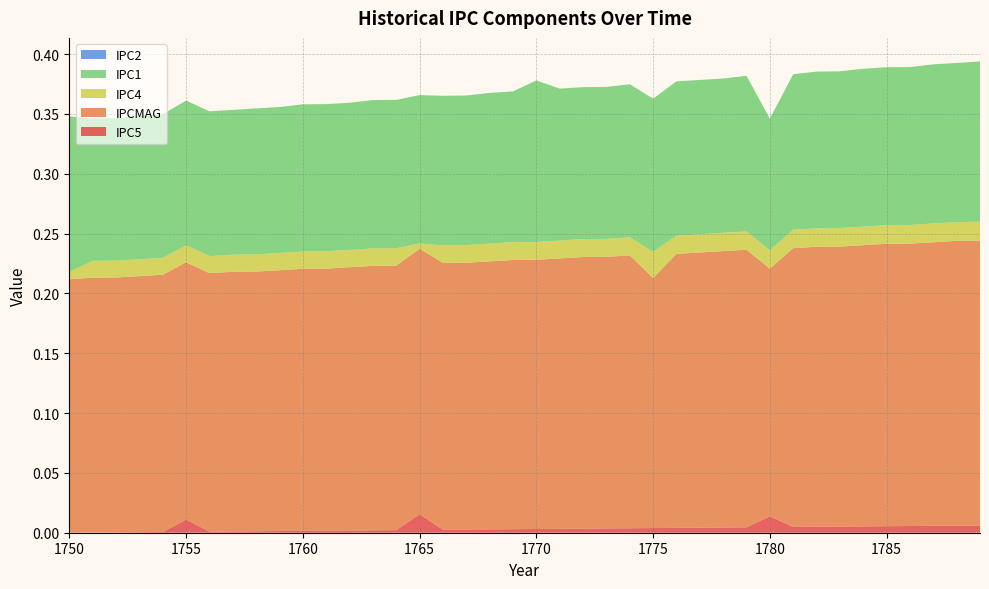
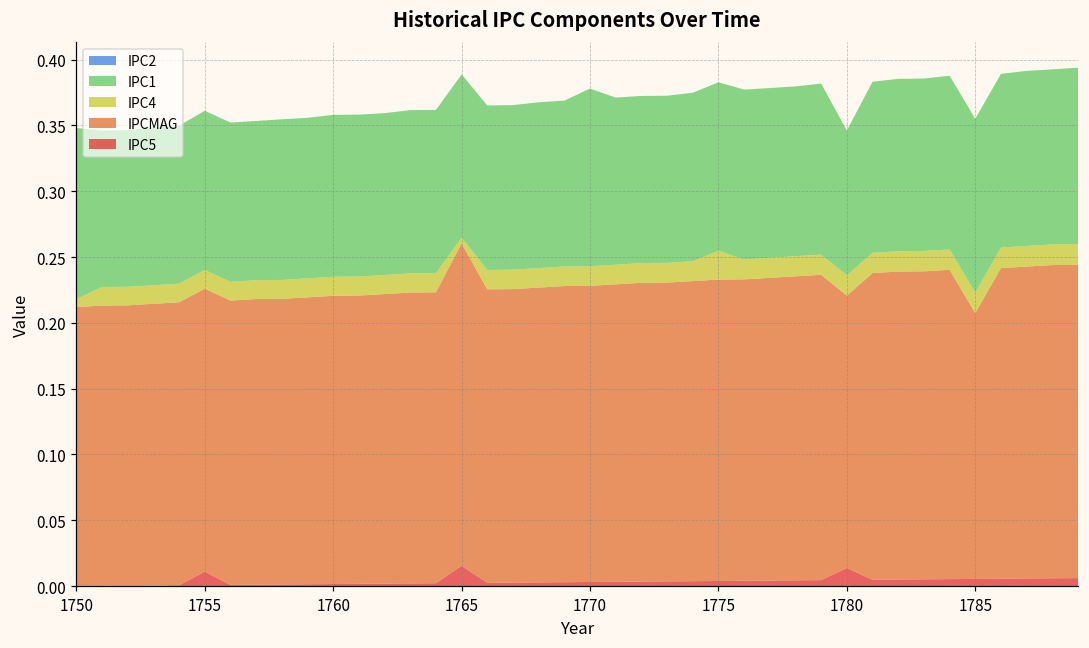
  {
    "IPC5": {
      "1755": 0.011,
      "1765": 0.015,
      "1770": 0.003,
      "1775": 0.004,
      "1780": 0.014,
      "1785": 0.005
    },
    "IPCMAG": {
      "1750": 0.212,
      "1755": 0.215,
      "1760": 0.219,
-     "1765": 0.222,
+     "1765": 0.245,
      "1770": 0.225,
-     "1775": 0.209,
+     "1775": 0.229,
      "1780": 0.207,
-     "1785": 0.236
+     "1785": 0.202
    },
    "IPC4": {
      "1750": 0.006,
      "1755": 0.014,
      "1760": 0.015,
      "1765": 0.004,
      "1770": 0.015,
      "1775": 0.022,
      "1780": 0.015,
      "1785": 0.016
    }
  }
